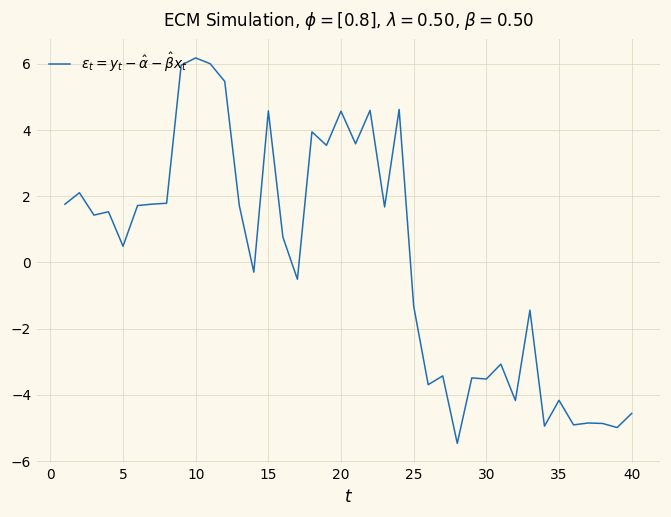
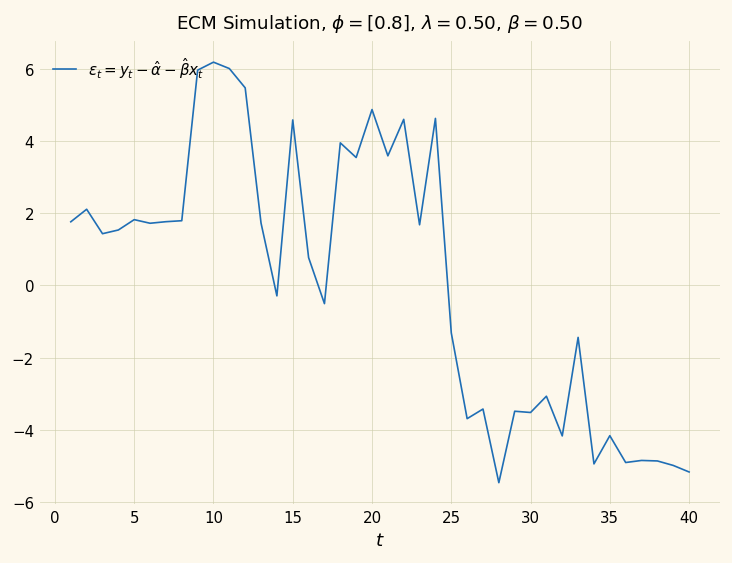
  {
-   "5": 0.5,
+   "5": 1.8,
    "10": 6.2,
    "15": 4.6,
-   "20": 4.6,
+   "20": 4.9,
    "25": -1.3,
    "30": -3.5,
    "35": -4.2,
-   "40": -4.6
+   "40": -5.2
  }
